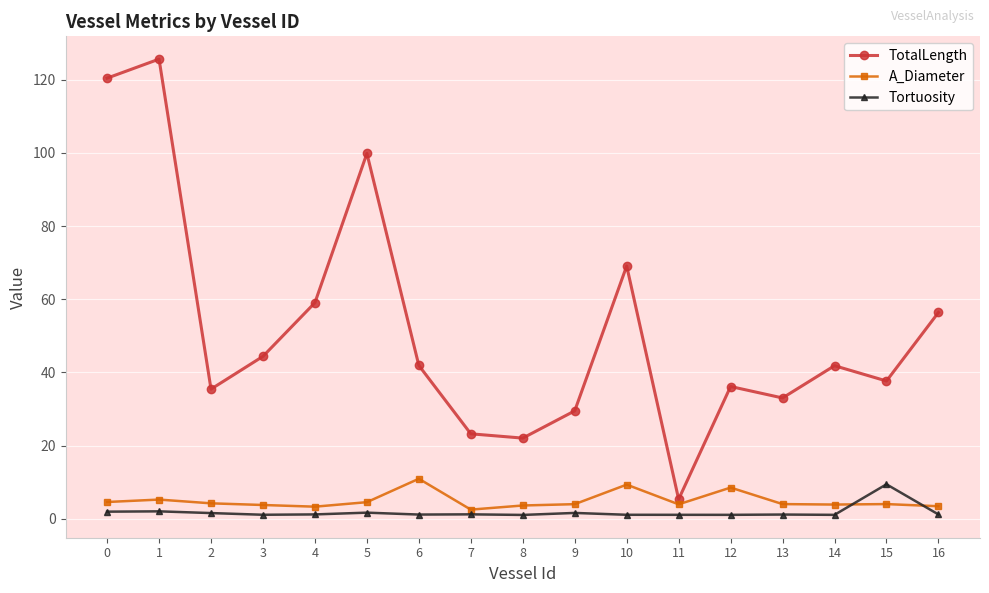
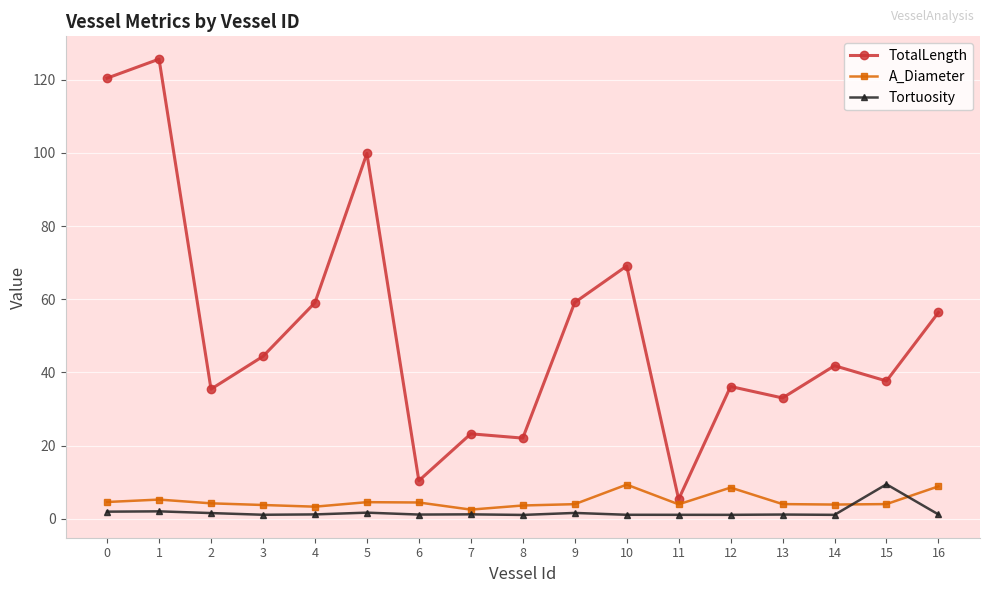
  {
    "TotalLength": {
      "0": 120,
      "1": 126,
      "2": 35,
      "3": 44,
      "4": 59,
      "5": 100,
-     "6": 42,
+     "6": 10,
      "7": 23,
      "8": 22,
-     "9": 29,
+     "9": 59,
      "10": 69,
      "11": 5,
      "12": 36,
      "13": 33,
      "14": 42,
      "15": 38,
      "16": 56
    },
    "A_Diameter": {
      "0": 5,
      "1": 5,
      "2": 4,
      "3": 4,
      "4": 3,
      "5": 5,
-     "6": 11,
+     "6": 4,
      "7": 2,
      "8": 4,
      "9": 4,
      "10": 9,
      "11": 4,
      "12": 9,
      "13": 4,
      "14": 4,
      "15": 4,
-     "16": 3
+     "16": 9
    },
    "Tortuosity": {
      "0": 2,
      "1": 2,
      "2": 2,
      "3": 1,
      "4": 1,
      "5": 2,
      "6": 1,
      "7": 1,
      "8": 1,
      "9": 2,
      "10": 1,
      "11": 1,
      "12": 1,
      "13": 1,
      "14": 1,
      "15": 9,
      "16": 1
    }
  }
